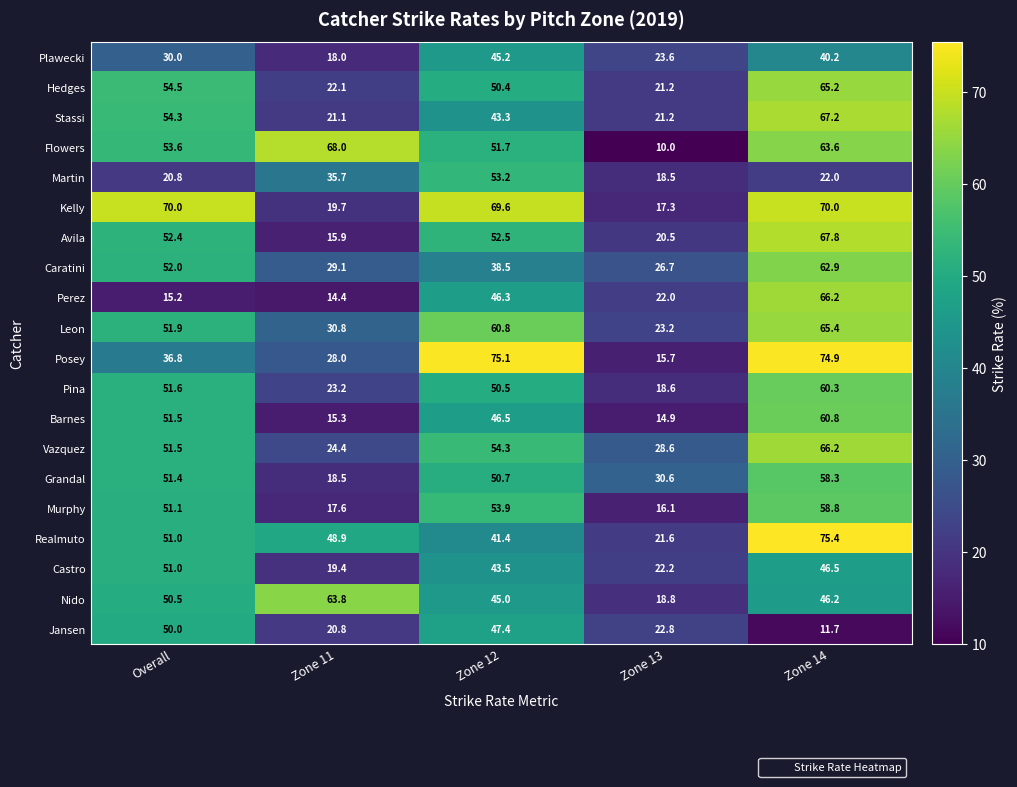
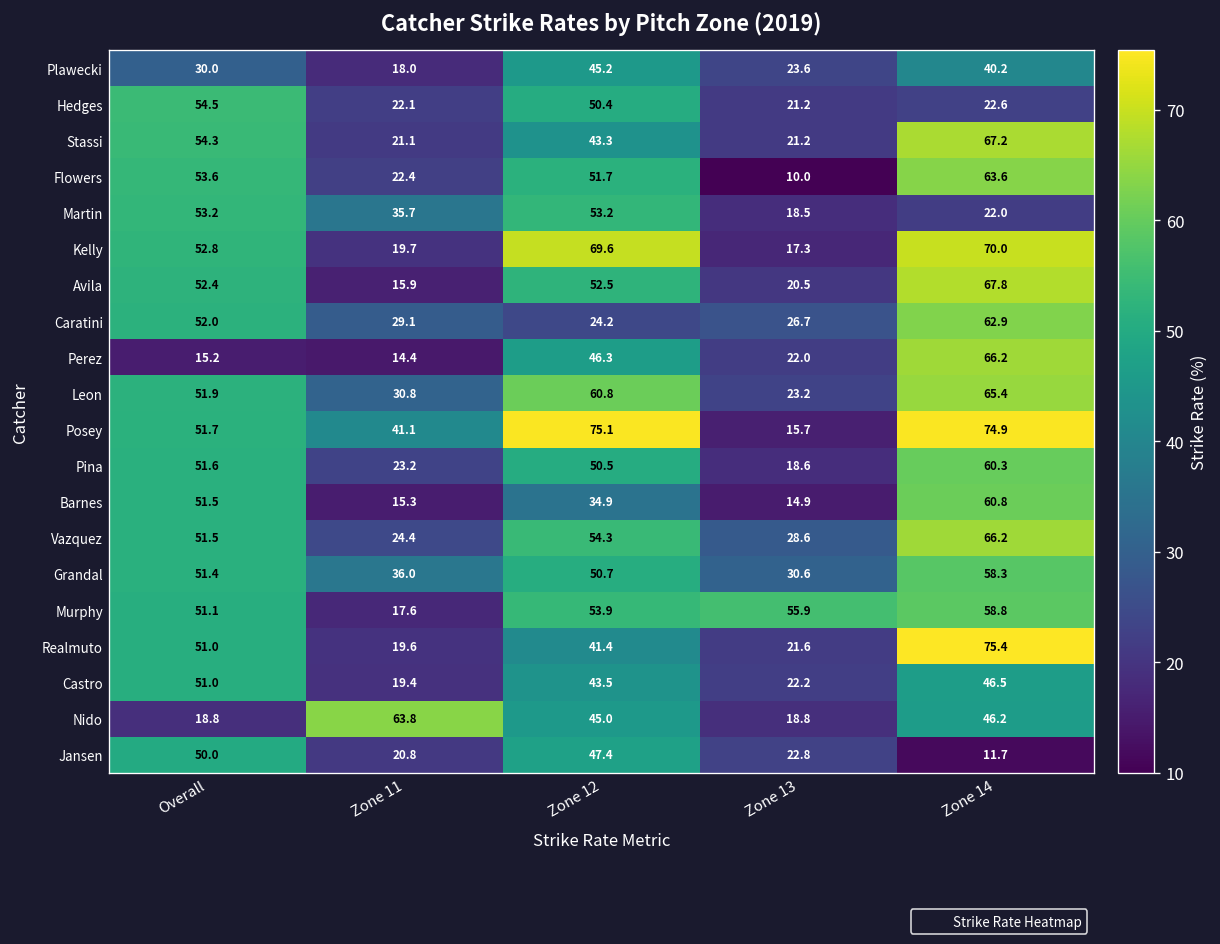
  {
    "Plawecki": {
      "Overall": 30.0,
      "Zone 11": 18.0,
      "Zone 12": 45.2,
      "Zone 13": 23.6,
      "Zone 14": 40.2
    },
    "Hedges": {
      "Overall": 54.5,
      "Zone 11": 22.1,
      "Zone 12": 50.4,
      "Zone 13": 21.2,
-     "Zone 14": 65.2
+     "Zone 14": 22.6
    },
    "Stassi": {
      "Overall": 54.3,
      "Zone 11": 21.1,
      "Zone 12": 43.3,
      "Zone 13": 21.2,
      "Zone 14": 67.2
    },
    "Flowers": {
      "Overall": 53.6,
-     "Zone 11": 68.0,
+     "Zone 11": 22.4,
      "Zone 12": 51.7,
      "Zone 13": 10.0,
      "Zone 14": 63.6
    },
    "Martin": {
-     "Overall": 20.8,
+     "Overall": 53.2,
      "Zone 11": 35.7,
      "Zone 12": 53.2,
      "Zone 13": 18.5,
      "Zone 14": 22.0
    },
    "Kelly": {
-     "Overall": 70.0,
+     "Overall": 52.8,
      "Zone 11": 19.7,
      "Zone 12": 69.6,
      "Zone 13": 17.3,
      "Zone 14": 70.0
    },
    "Avila": {
      "Overall": 52.4,
      "Zone 11": 15.9,
      "Zone 12": 52.5,
      "Zone 13": 20.5,
      "Zone 14": 67.8
    },
    "Caratini": {
      "Overall": 52.0,
      "Zone 11": 29.1,
-     "Zone 12": 38.5,
+     "Zone 12": 24.2,
      "Zone 13": 26.7,
      "Zone 14": 62.9
    },
    "Perez": {
      "Overall": 15.2,
      "Zone 11": 14.4,
      "Zone 12": 46.3,
      "Zone 13": 22.0,
      "Zone 14": 66.2
    },
    "Leon": {
      "Overall": 51.9,
      "Zone 11": 30.8,
      "Zone 12": 60.8,
      "Zone 13": 23.2,
      "Zone 14": 65.4
    },
    "Posey": {
-     "Overall": 36.8,
-     "Zone 11": 28.0,
+     "Overall": 51.7,
+     "Zone 11": 41.1,
      "Zone 12": 75.1,
      "Zone 13": 15.7,
      "Zone 14": 74.9
    },
    "Pina": {
      "Overall": 51.6,
      "Zone 11": 23.2,
      "Zone 12": 50.5,
      "Zone 13": 18.6,
      "Zone 14": 60.3
    },
    "Barnes": {
      "Overall": 51.5,
      "Zone 11": 15.3,
-     "Zone 12": 46.5,
+     "Zone 12": 34.9,
      "Zone 13": 14.9,
      "Zone 14": 60.8
    },
    "Vazquez": {
      "Overall": 51.5,
      "Zone 11": 24.4,
      "Zone 12": 54.3,
      "Zone 13": 28.6,
      "Zone 14": 66.2
    },
    "Grandal": {
      "Overall": 51.4,
-     "Zone 11": 18.5,
+     "Zone 11": 36.0,
      "Zone 12": 50.7,
      "Zone 13": 30.6,
      "Zone 14": 58.3
    },
    "Murphy": {
      "Overall": 51.1,
      "Zone 11": 17.6,
      "Zone 12": 53.9,
-     "Zone 13": 16.1,
+     "Zone 13": 55.9,
      "Zone 14": 58.8
    },
    "Realmuto": {
      "Overall": 51.0,
-     "Zone 11": 48.9,
+     "Zone 11": 19.6,
      "Zone 12": 41.4,
      "Zone 13": 21.6,
      "Zone 14": 75.4
    },
    "Castro": {
      "Overall": 51.0,
      "Zone 11": 19.4,
      "Zone 12": 43.5,
      "Zone 13": 22.2,
      "Zone 14": 46.5
    },
    "Nido": {
-     "Overall": 50.5,
+     "Overall": 18.8,
      "Zone 11": 63.8,
      "Zone 12": 45.0,
      "Zone 13": 18.8,
      "Zone 14": 46.2
    },
    "Jansen": {
      "Overall": 50.0,
      "Zone 11": 20.8,
      "Zone 12": 47.4,
      "Zone 13": 22.8,
      "Zone 14": 11.7
    }
  }
